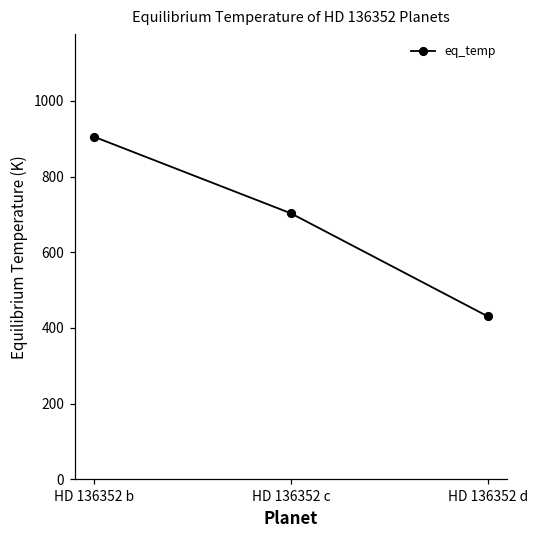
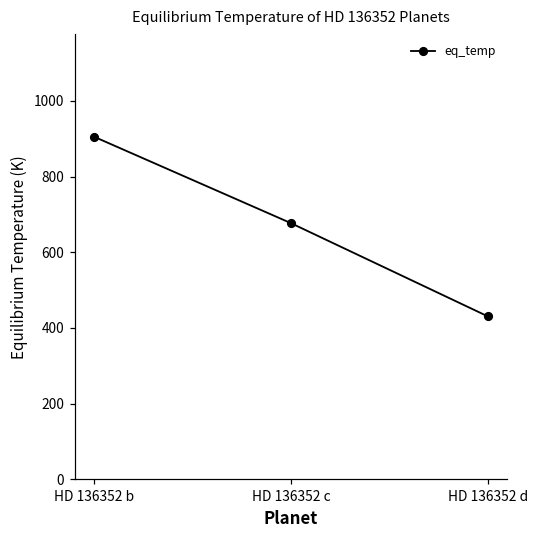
  {
    "HD 136352 b": 910,
-   "HD 136352 c": 700,
+   "HD 136352 c": 680,
    "HD 136352 d": 430
  }
